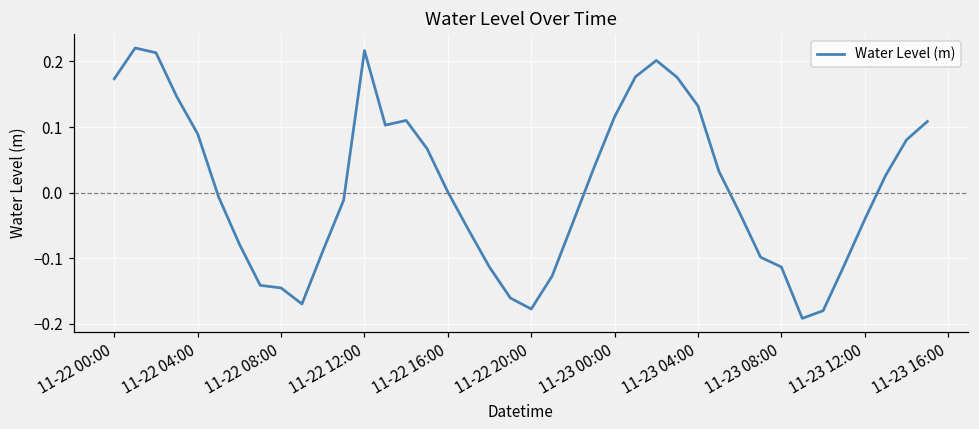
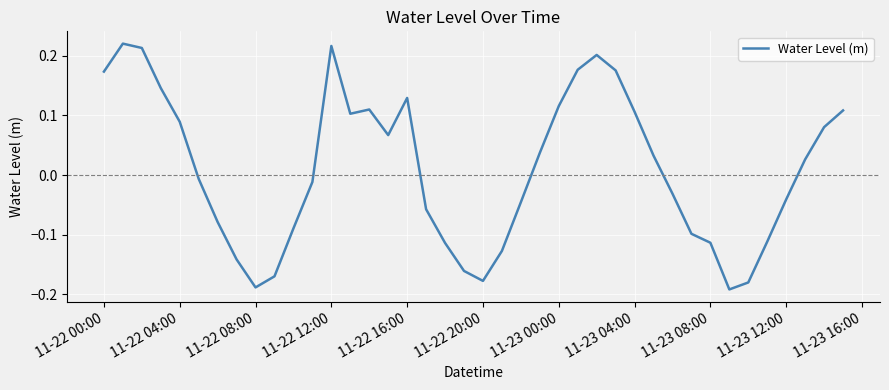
  {
    "11-22 00:00": 0.17,
    "11-22 04:00": 0.09,
-   "11-22 08:00": -0.15,
+   "11-22 08:00": -0.19,
    "11-22 12:00": 0.22,
-   "11-22 16:00": 0.00,
+   "11-22 16:00": 0.13,
    "11-22 20:00": -0.18,
    "11-23 00:00": 0.12,
-   "11-23 04:00": 0.13,
+   "11-23 04:00": 0.11,
    "11-23 08:00": -0.11,
    "11-23 12:00": -0.04
  }
